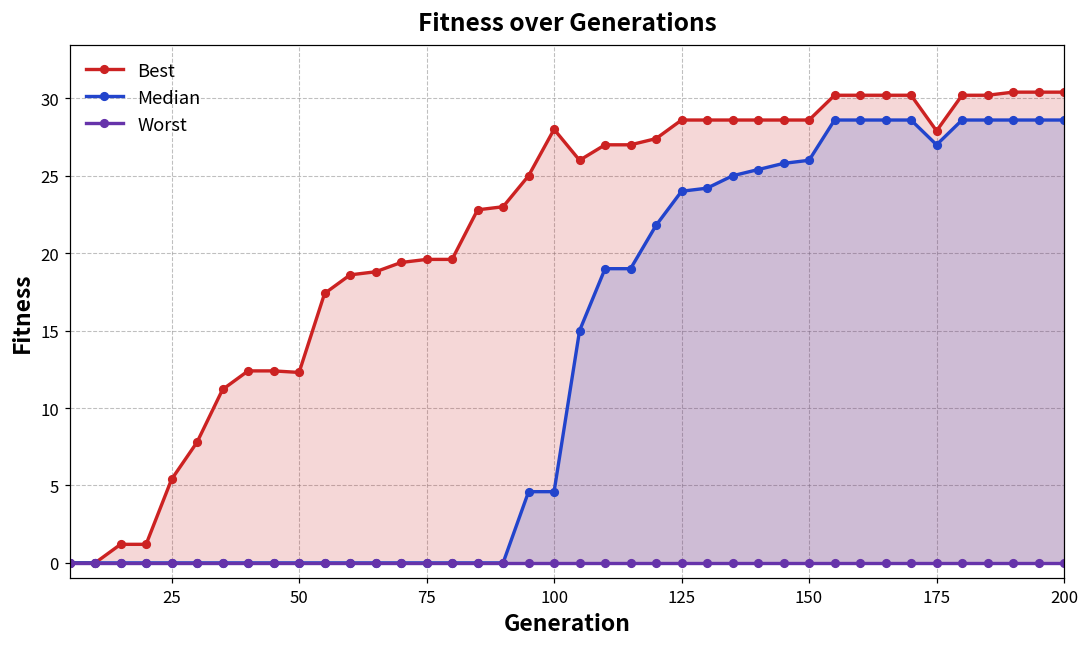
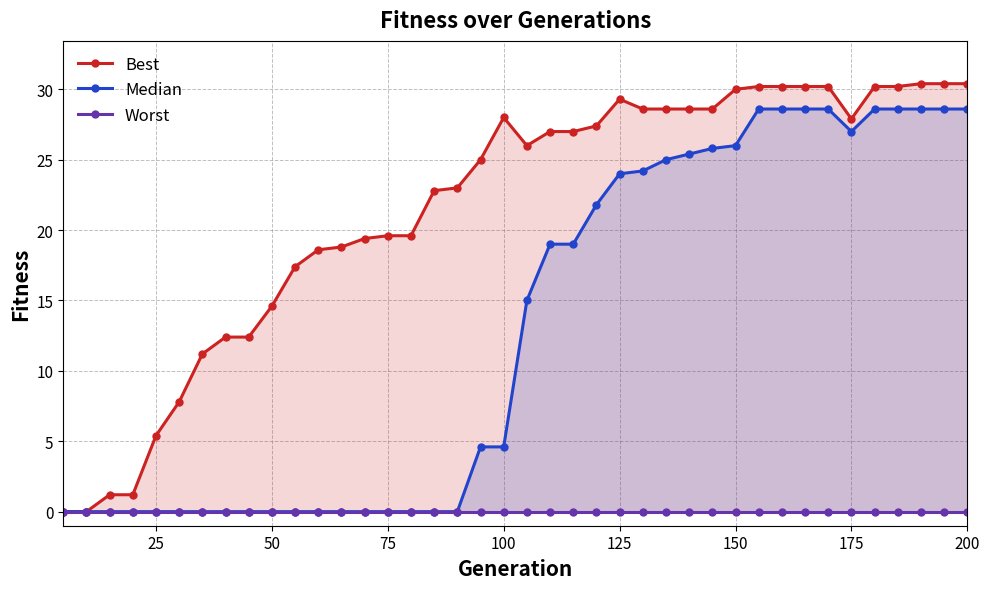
  {
    "Best": {
      "25": 5.4,
-     "50": 12.3,
+     "50": 14.6,
      "75": 19.6,
      "100": 28.0,
-     "125": 28.6,
-     "150": 28.6,
+     "125": 29.3,
+     "150": 30.0,
      "175": 27.9,
      "200": 30.4
    },
    "Median": {
      "100": 4.6,
      "125": 24.0,
      "150": 26.0,
      "175": 27.0,
      "200": 28.6
    },
    "Worst": {
      "100": 0.0,
      "125": 0.0,
      "150": 0.0,
      "175": 0.0,
      "200": 0.0
    }
  }
